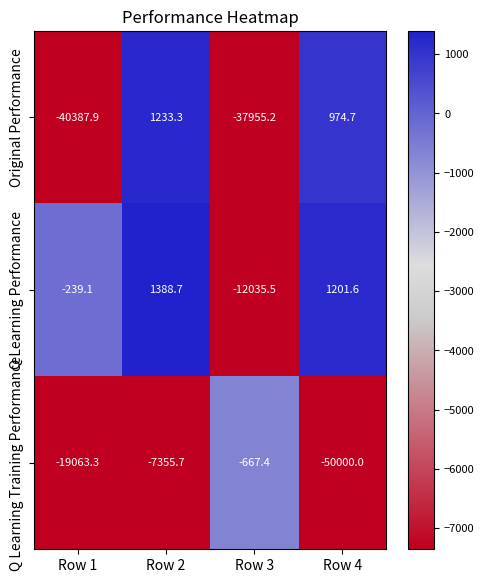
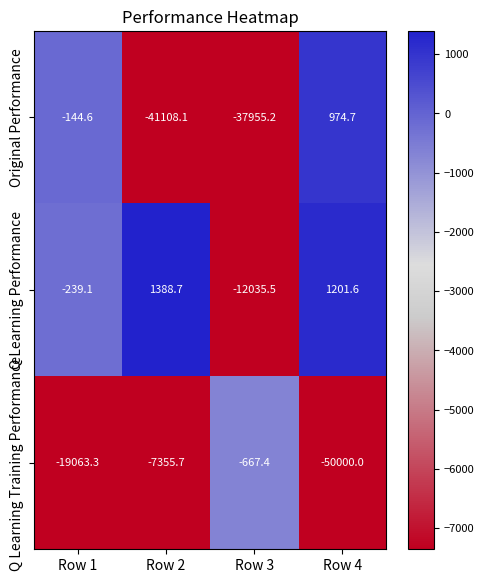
  {
    "Original Performance": {
-     "Row 1": -40387.9,
-     "Row 2": 1233.3,
+     "Row 1": -144.6,
+     "Row 2": -41108.1,
      "Row 3": -37955.2,
      "Row 4": 974.7
    },
    "Q Learning Performance": {
      "Row 1": -239.1,
      "Row 2": 1388.7,
      "Row 3": -12035.5,
      "Row 4": 1201.6
    },
    "Q Learning Training Performance": {
      "Row 1": -19063.3,
      "Row 2": -7355.7,
      "Row 3": -667.4,
      "Row 4": -50000.0
    }
  }
